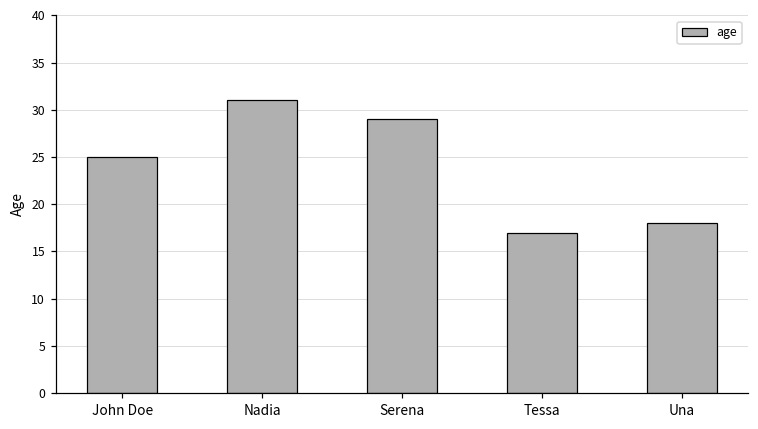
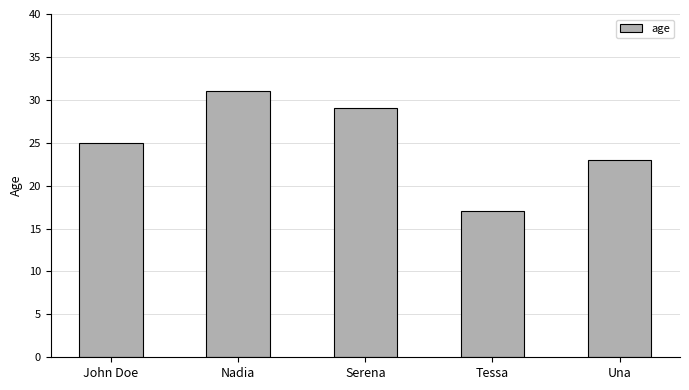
  {
    "John Doe": 25,
    "Nadia": 31,
    "Serena": 29,
    "Tessa": 17,
-   "Una": 18
+   "Una": 23
  }
